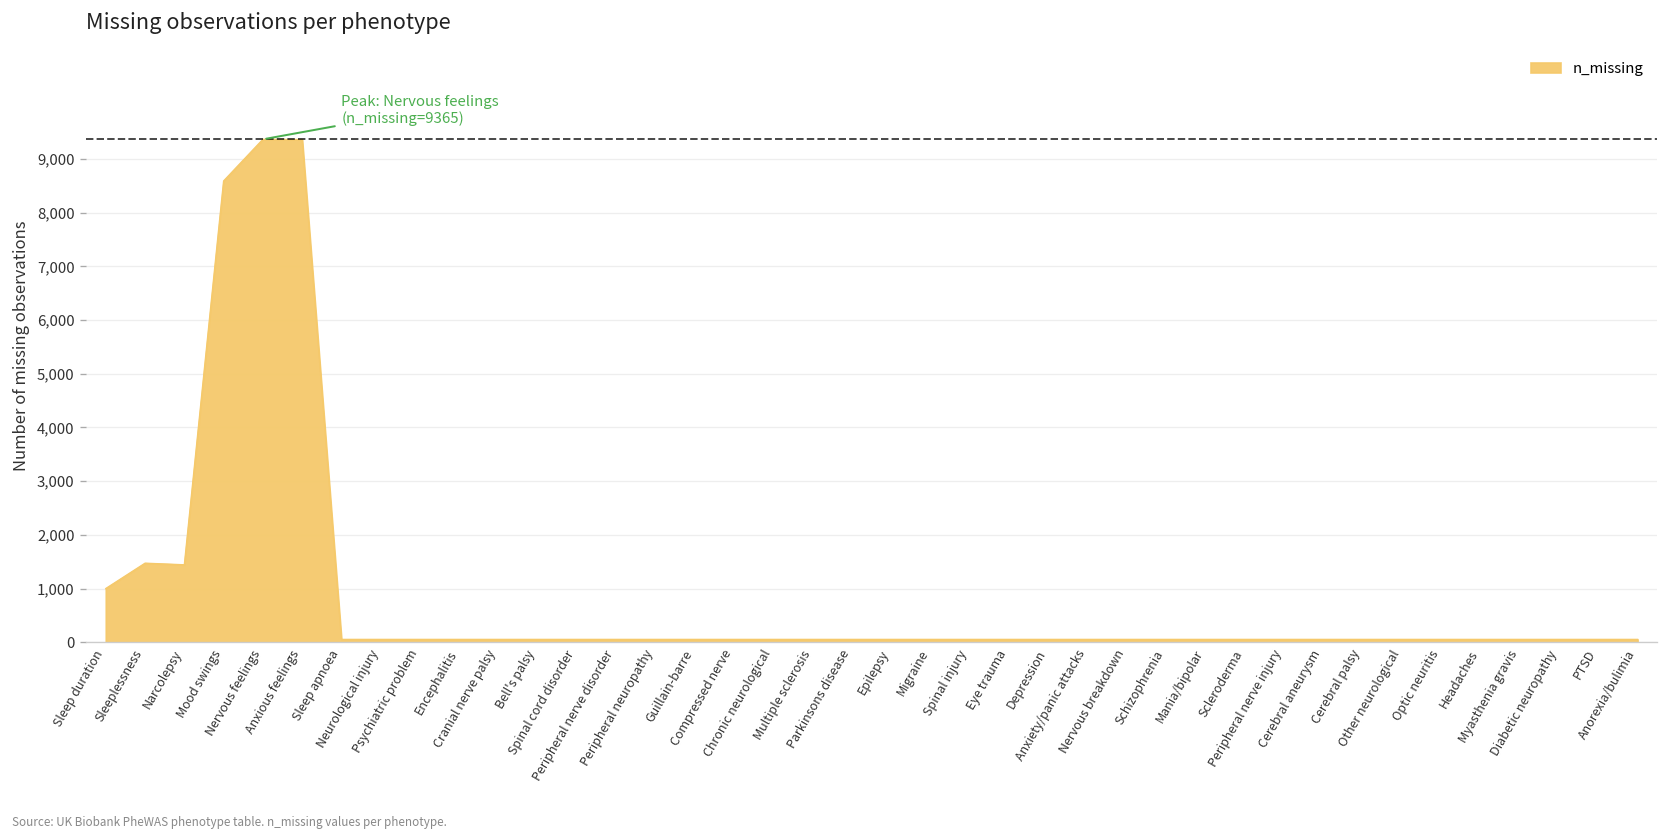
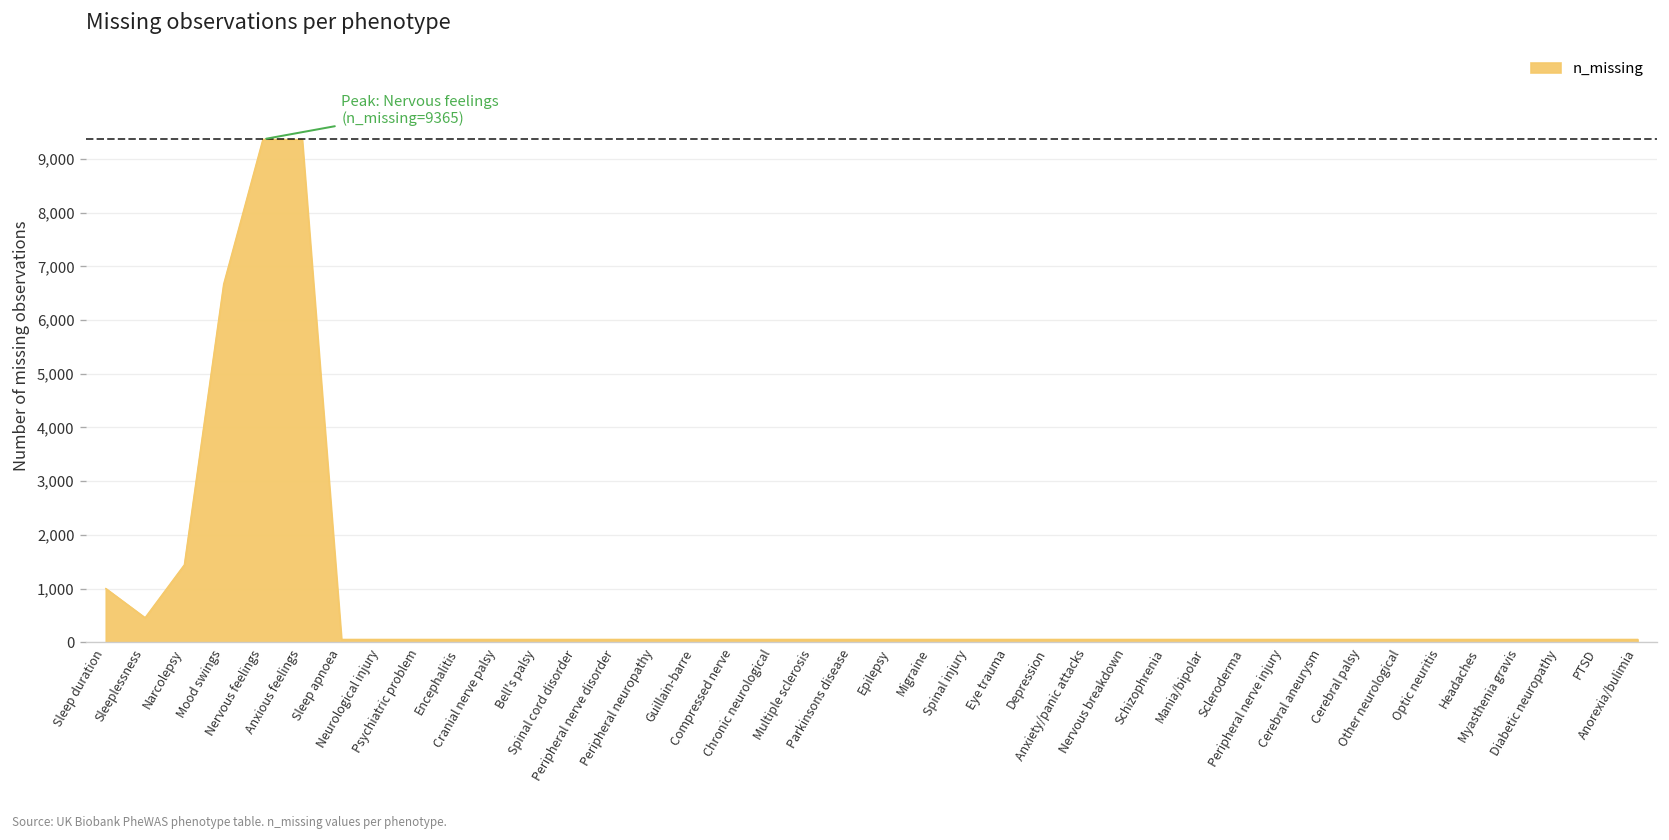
  {
    "Sleep duration": "1,000",
-   "Sleeplessness": "1,500",
+   "Sleeplessness": "500",
    "Narcolepsy": "1,400",
-   "Mood swings": "8,600",
+   "Mood swings": "6,700",
    "Nervous feelings": "9,400",
    "Sleep apnoea": "100",
    "Neurological injury": "100",
    "Psychiatric problem": "100",
    "Encephalitis": "100",
    "Cranial nerve palsy": "100",
    "Bell's palsy": "100",
    "Spinal cord disorder": "100",
    "Peripheral nerve disorder": "100",
    "Peripheral neuropathy": "100",
    "Guillain-barre": "100",
    "Compressed nerve": "100",
    "Chronic neurological": "100",
    "Multiple sclerosis": "100",
    "Parkinsons disease": "100",
    "Epilepsy": "100",
    "Migraine": "100",
    "Spinal injury": "100",
    "Eye trauma": "100",
    "Depression": "100",
    "Anxiety/panic attacks": "100",
    "Nervous breakdown": "100",
    "Schizophrenia": "100",
    "Mania/bipolar": "100",
    "Scleroderma": "100",
    "Peripheral nerve injury": "100",
    "Cerebral aneurysm": "100",
    "Cerebral palsy": "100",
    "Other neurological": "100",
    "Optic neuritis": "100",
    "Headaches": "100",
    "Myasthenia gravis": "100",
    "Diabetic neuropathy": "100",
    "PTSD": "100",
    "Anorexia/bulimia": "100"
  }
